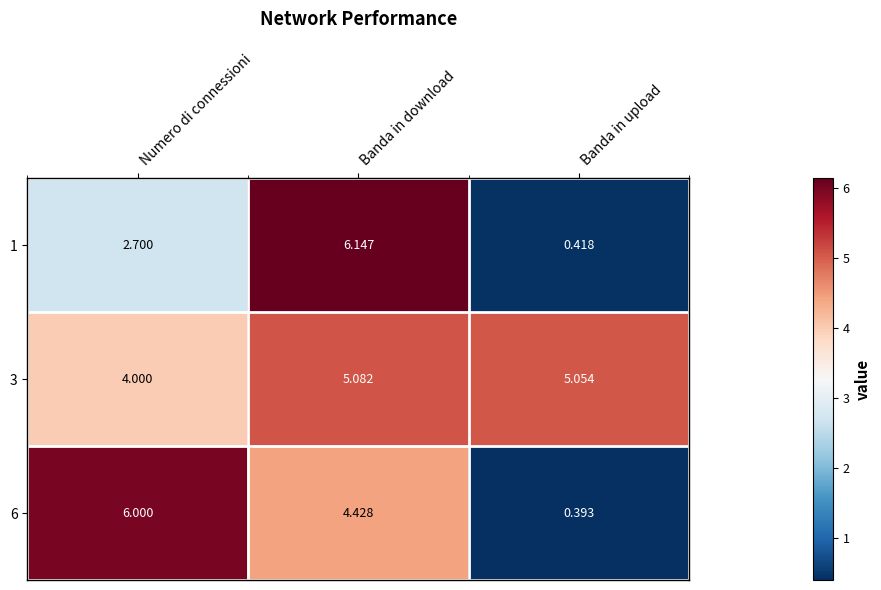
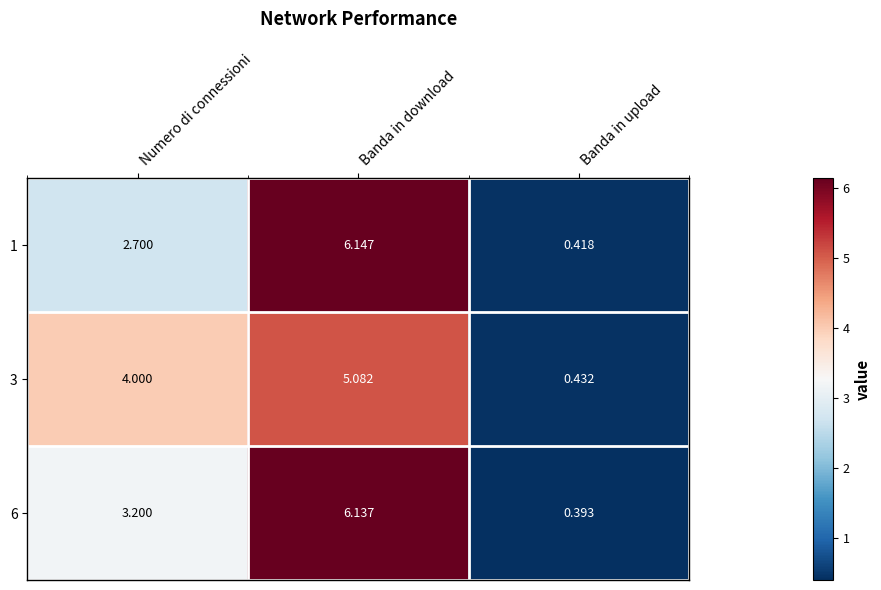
  {
    "1": {
      "Numero di connessioni": 2.700,
      "Banda in download": 6.147,
      "Banda in upload": 0.418
    },
    "3": {
      "Numero di connessioni": 4.000,
      "Banda in download": 5.082,
-     "Banda in upload": 5.054
+     "Banda in upload": 0.432
    },
    "6": {
-     "Numero di connessioni": 6.000,
-     "Banda in download": 4.428,
+     "Numero di connessioni": 3.200,
+     "Banda in download": 6.137,
      "Banda in upload": 0.393
    }
  }
